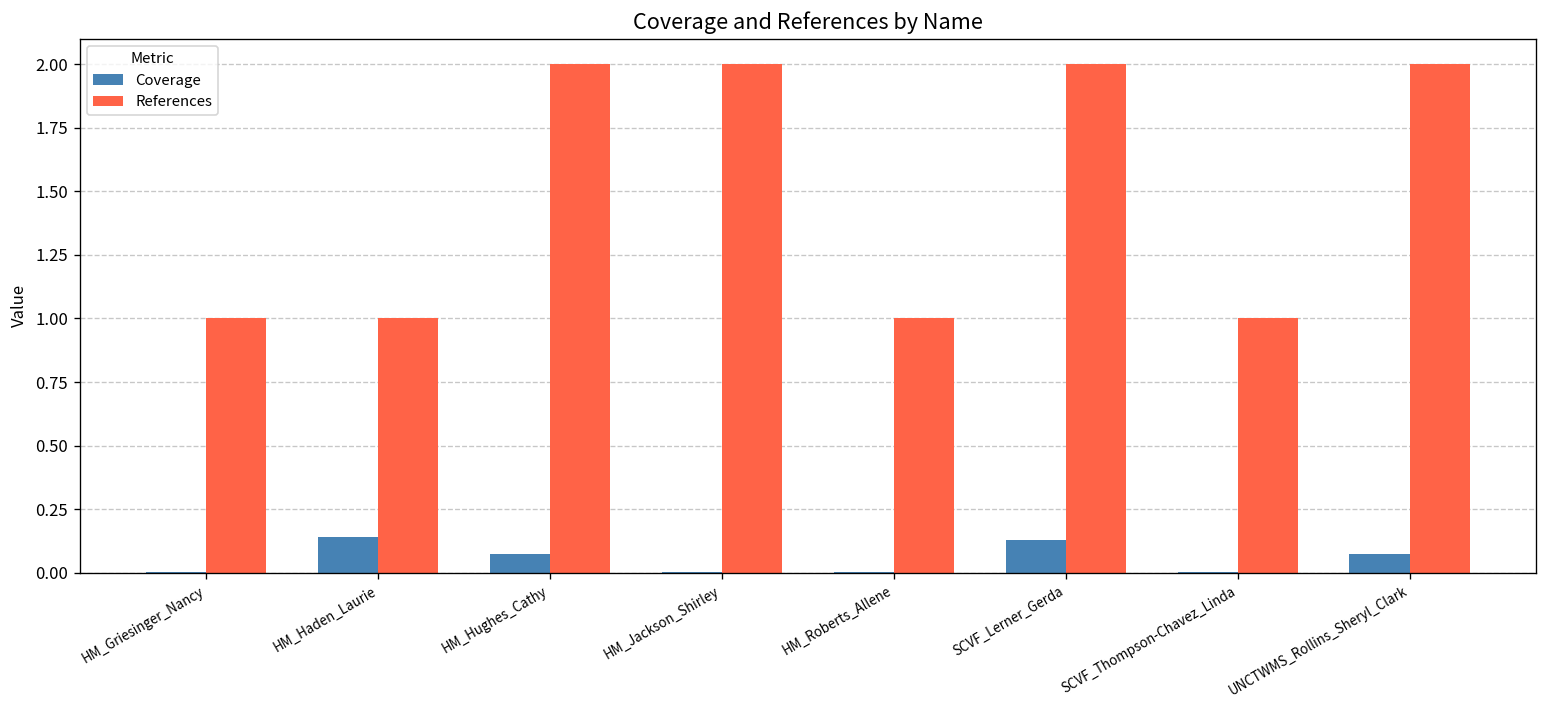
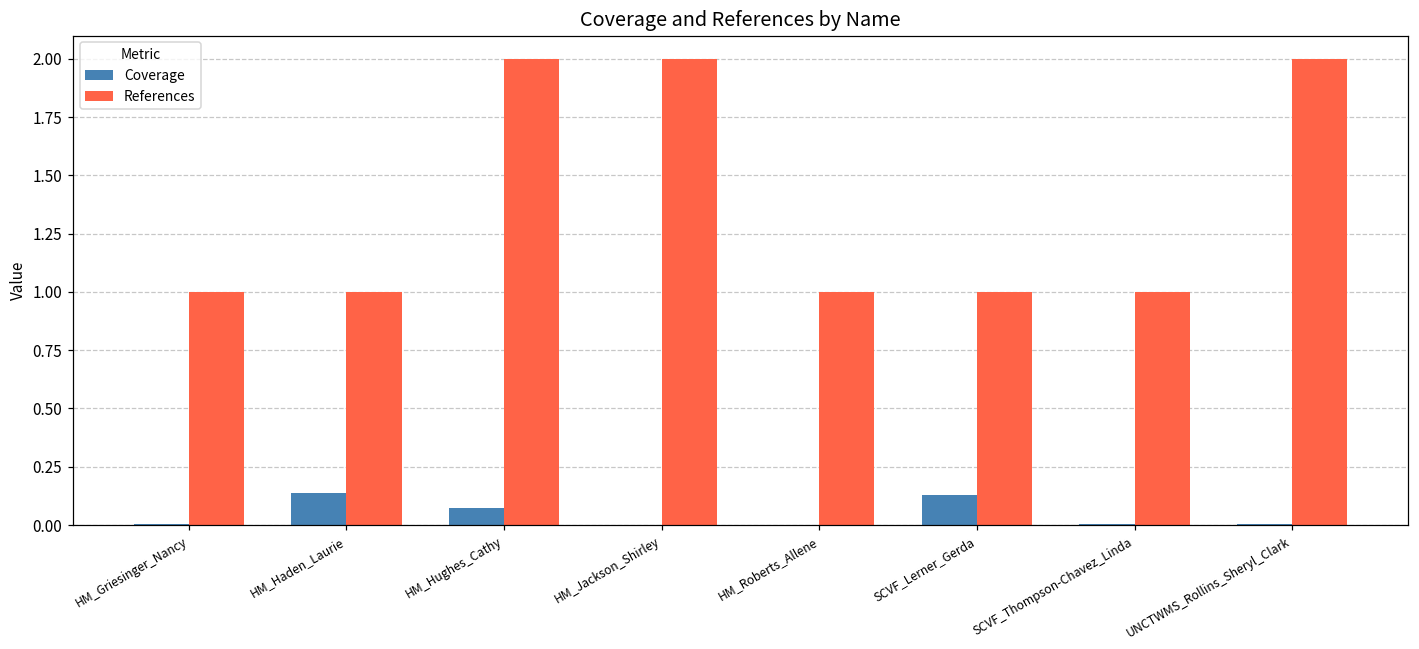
  {
    "Coverage": {
      "HM_Haden_Laurie": 0.14,
      "HM_Hughes_Cathy": 0.07,
      "SCVF_Lerner_Gerda": 0.13,
-     "UNCTWMS_Rollins_Sheryl_Clark": 0.07
+     "UNCTWMS_Rollins_Sheryl_Clark": 0.01
    },
    "References": {
      "HM_Griesinger_Nancy": 1,
      "HM_Haden_Laurie": 1,
      "HM_Hughes_Cathy": 2,
      "HM_Jackson_Shirley": 2,
      "HM_Roberts_Allene": 1,
-     "SCVF_Lerner_Gerda": 2,
+     "SCVF_Lerner_Gerda": 1,
      "SCVF_Thompson-Chavez_Linda": 1,
      "UNCTWMS_Rollins_Sheryl_Clark": 2
    }
  }
